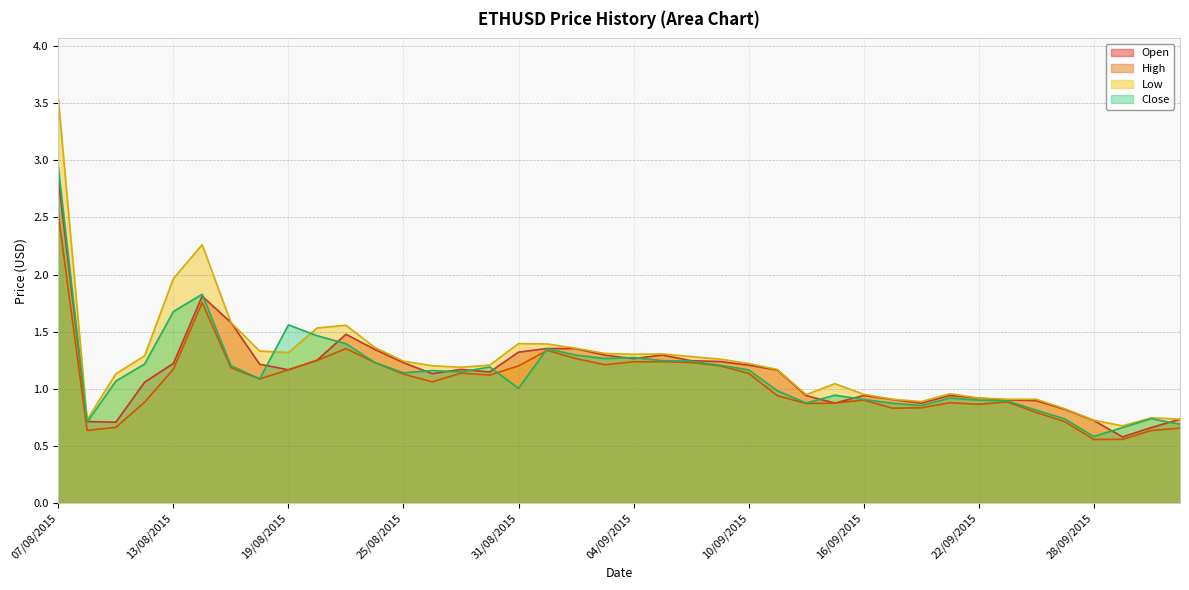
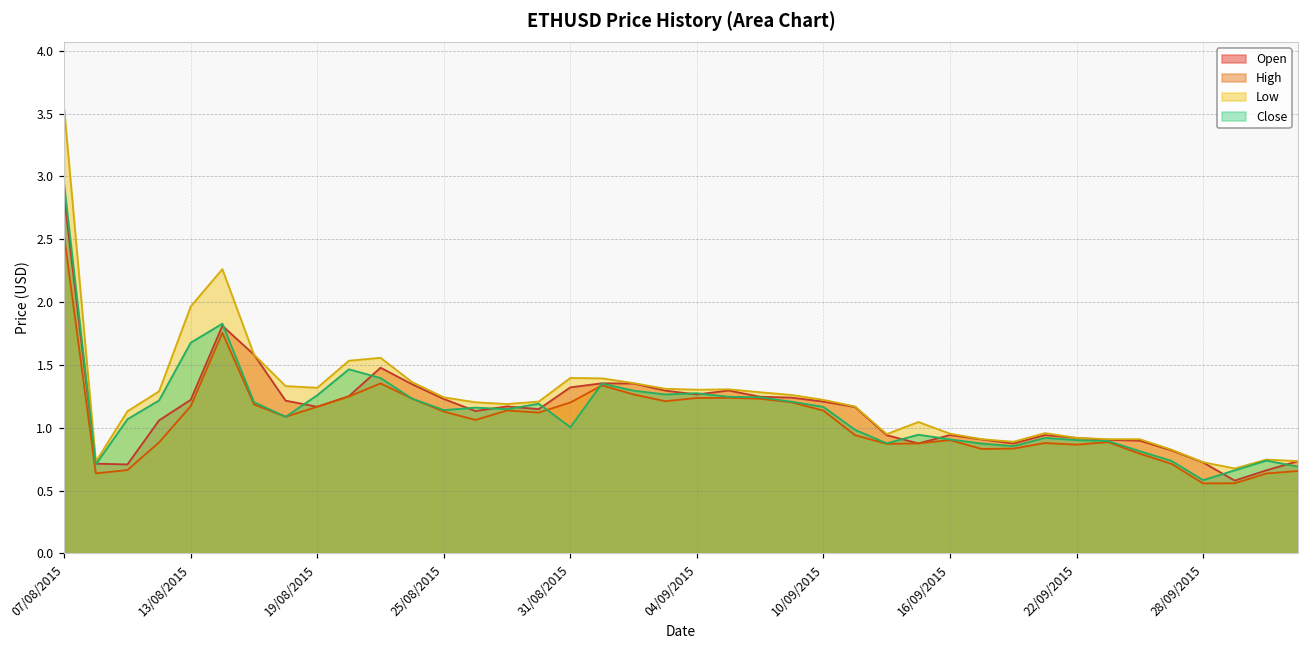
  {
    "Close": {
      "07/08/2015": 2.94,
      "13/08/2015": 1.68,
-     "19/08/2015": 1.56,
+     "19/08/2015": 1.26,
      "31/08/2015": 1.00,
      "10/09/2015": 1.17,
      "28/09/2015": 0.58
    }
  }
